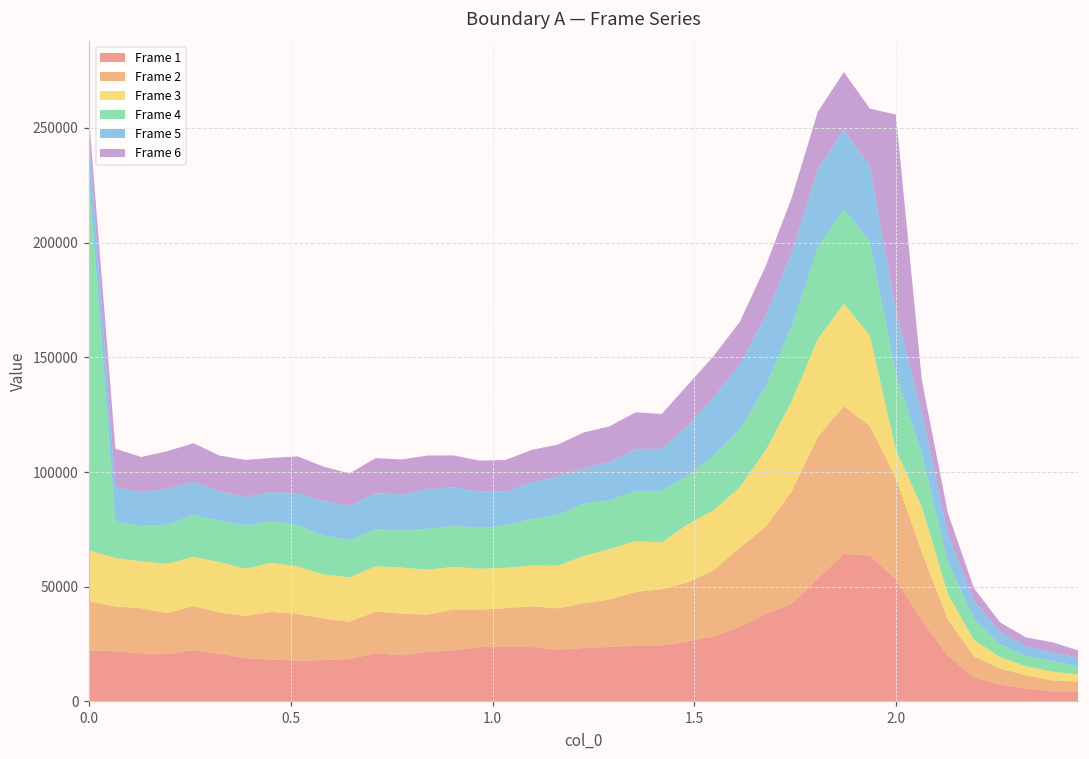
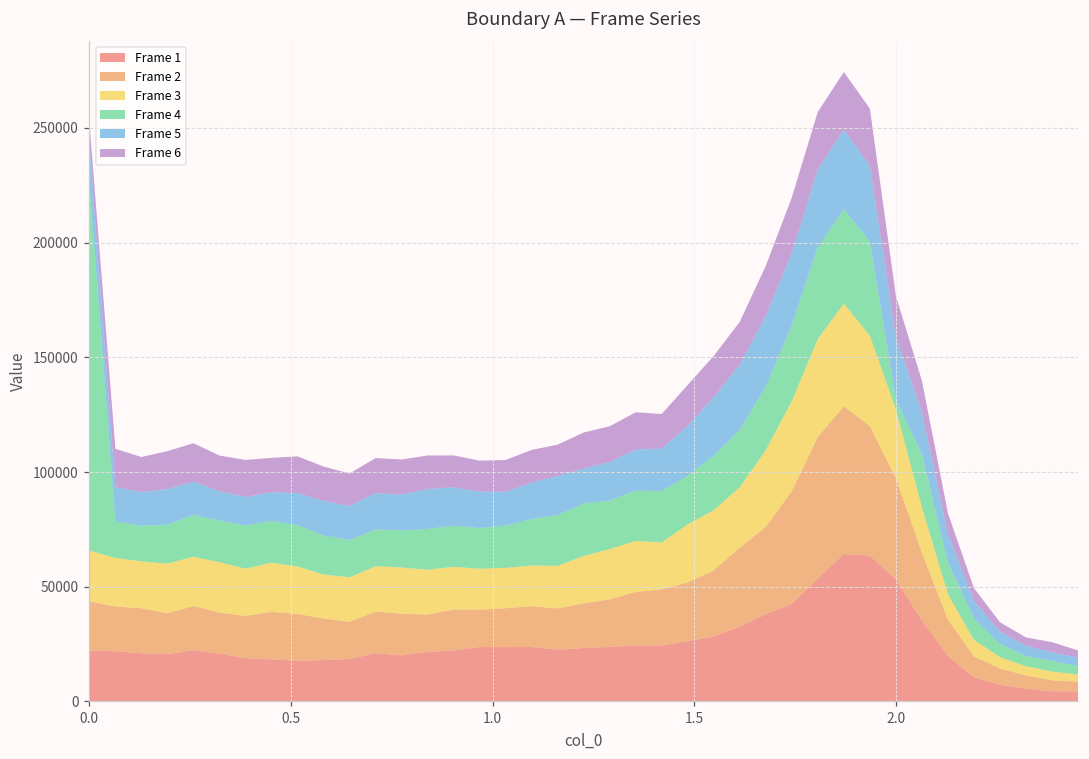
  {
    "Frame 3": {
      "0.0": 22000,
-     "2.0": 12000
+     "2.0": 30000
    },
    "Frame 4": {
      "0.0": 160000,
-     "2.0": 33000
+     "2.0": 4000
    },
    "Frame 5": {
      "0.0": 17000,
      "2.0": 27000
    },
    "Frame 6": {
      "0.0": 9000,
-     "2.0": 86000
+     "2.0": 18000
    }
  }
